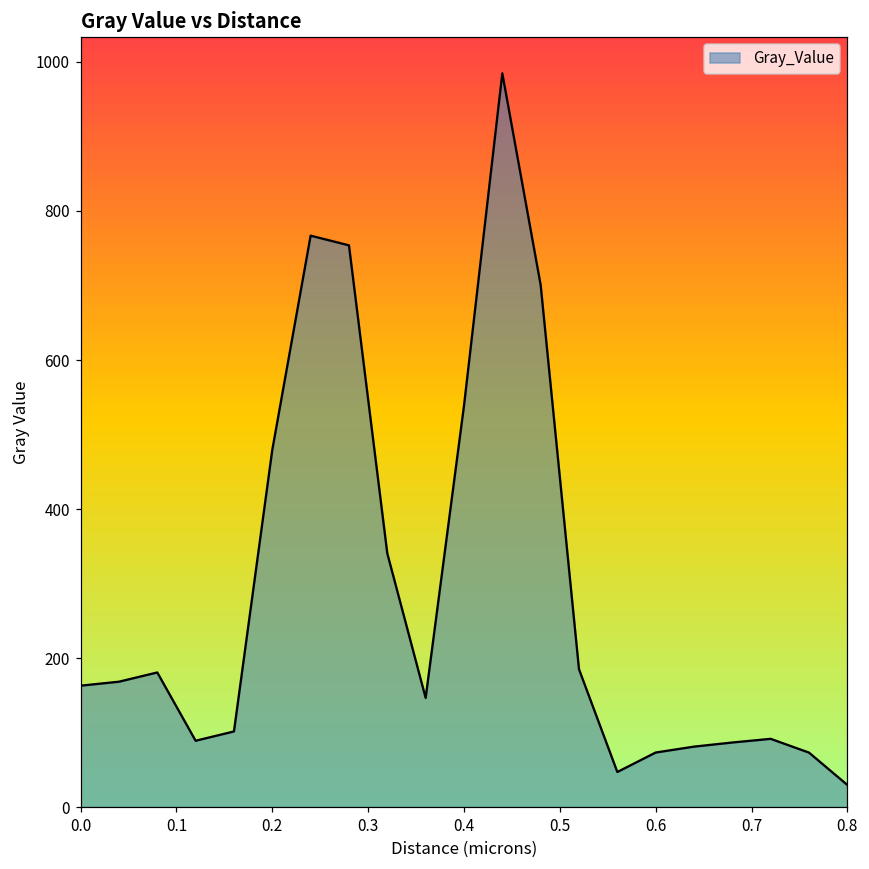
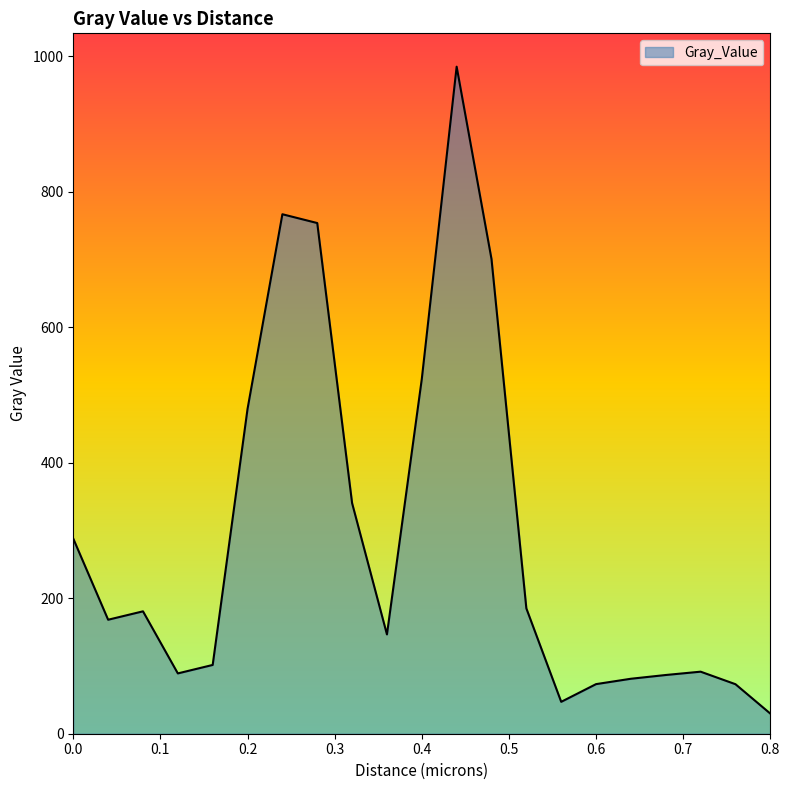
  {
-   "0.0": 160,
+   "0.0": 290,
    "0.2": 480,
-   "0.4": 540,
+   "0.4": 520,
    "0.6": 70,
    "0.8": 30
  }
